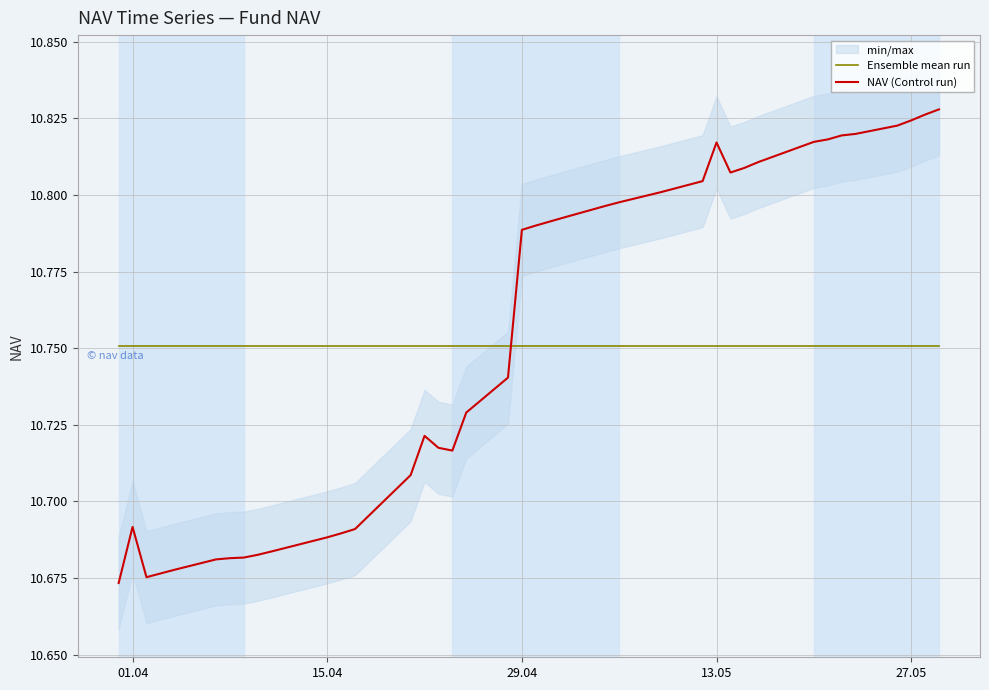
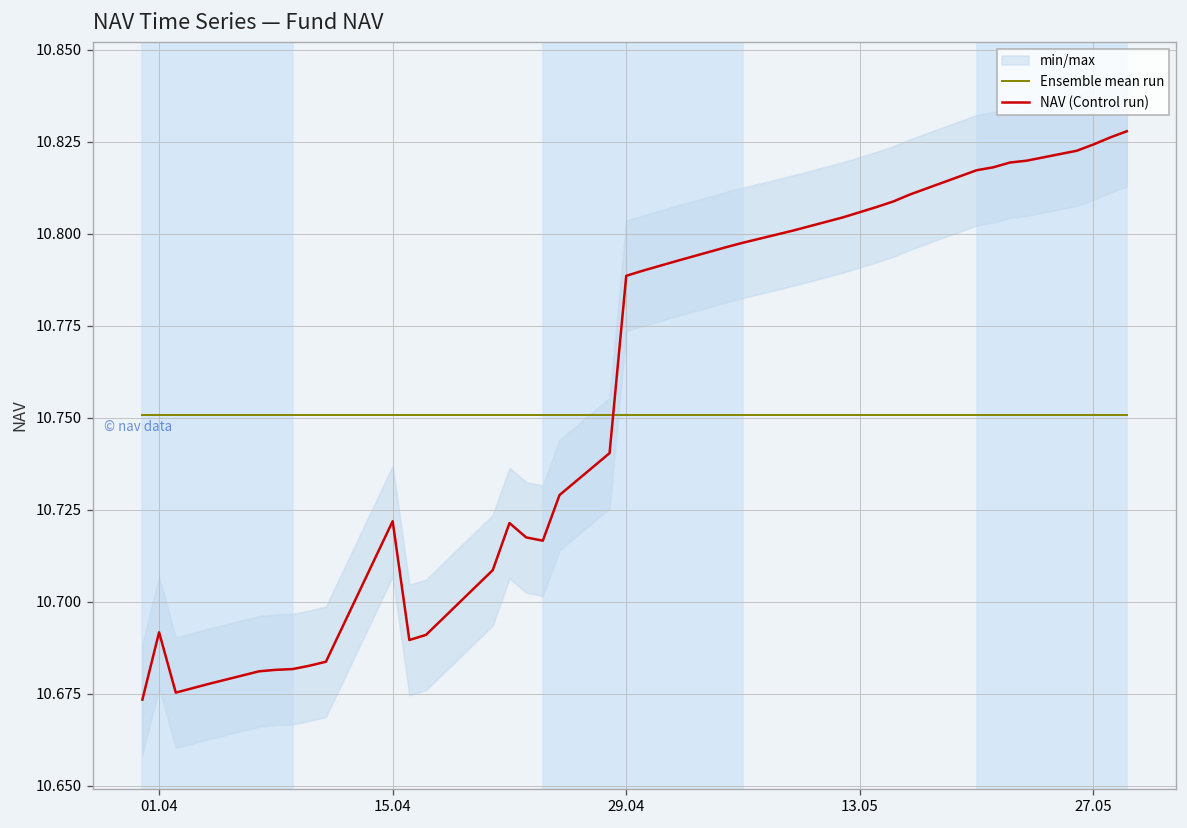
  {
    "Ensemble mean run": {
      "01.04": 10.751,
      "15.04": 10.751,
      "29.04": 10.751,
      "13.05": 10.751,
      "27.05": 10.751
    },
    "NAV (Control run)": {
      "01.04": 10.692,
-     "15.04": 10.688,
+     "15.04": 10.722,
      "29.04": 10.789,
-     "13.05": 10.817,
+     "13.05": 10.806,
      "27.05": 10.824
    }
  }
